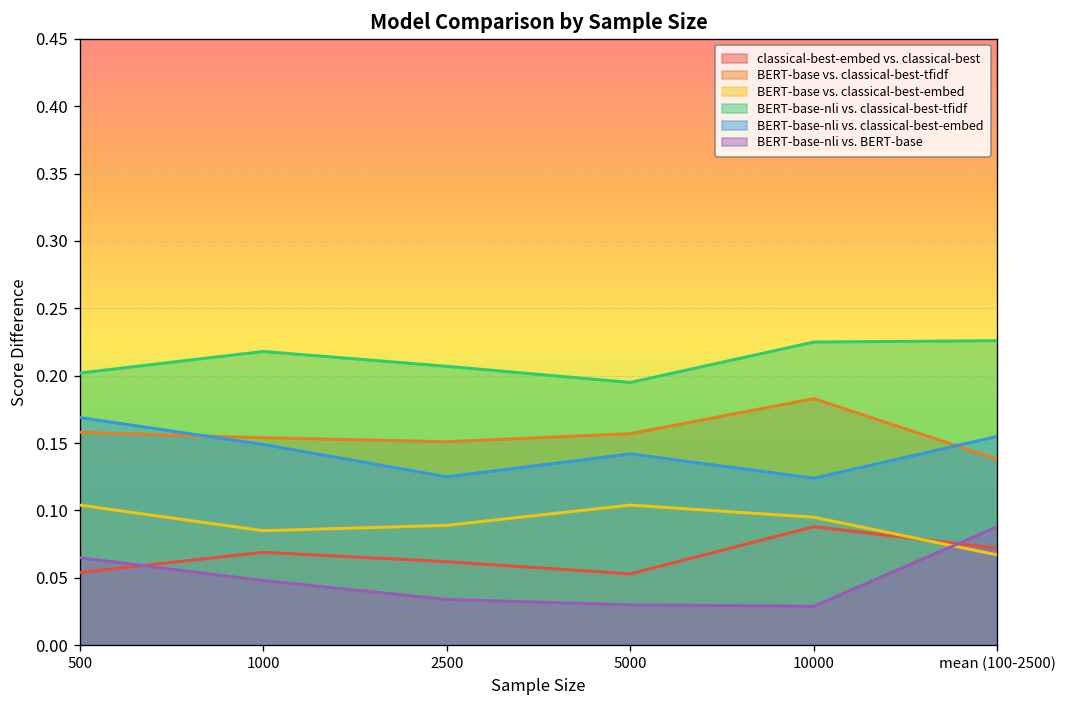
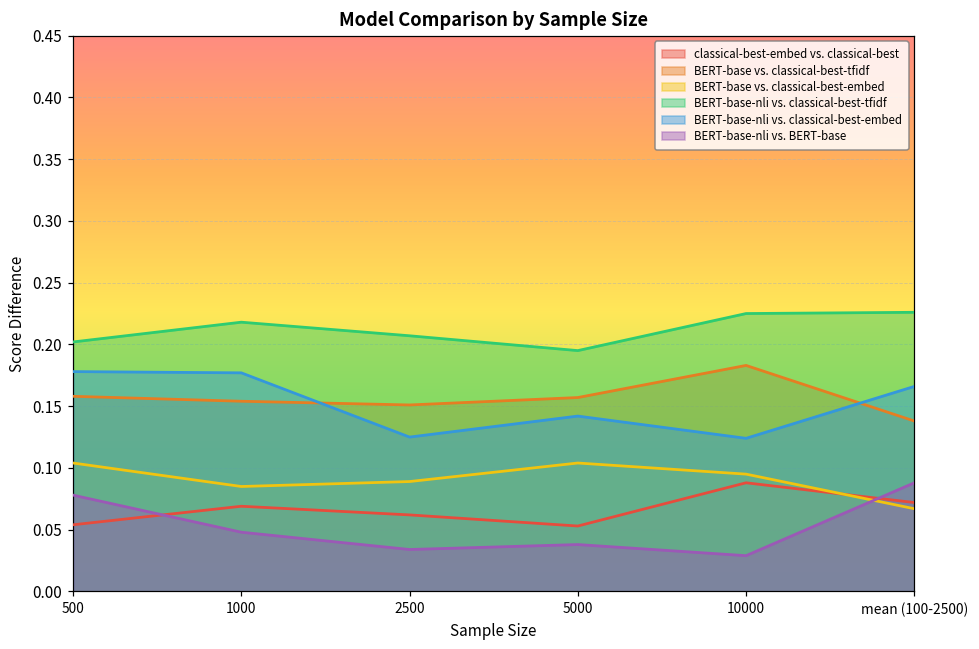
  {
    "BERT-base-nli vs. classical-best-tfidf": {
      "500": 0.202,
      "1000": 0.218,
      "2500": 0.207,
      "5000": 0.195,
      "10000": 0.225,
      "mean (100-2500)": 0.226
    },
    "BERT-base-nli vs. classical-best-embed": {
-     "500": 0.169,
-     "1000": 0.149,
+     "500": 0.178,
+     "1000": 0.177,
      "2500": 0.125,
      "5000": 0.142,
      "10000": 0.124,
-     "mean (100-2500)": 0.155
+     "mean (100-2500)": 0.166
    },
    "BERT-base-nli vs. BERT-base": {
-     "500": 0.065,
+     "500": 0.078,
      "1000": 0.048,
      "2500": 0.034,
-     "5000": 0.030,
+     "5000": 0.038,
      "10000": 0.029,
      "mean (100-2500)": 0.088
    }
  }
